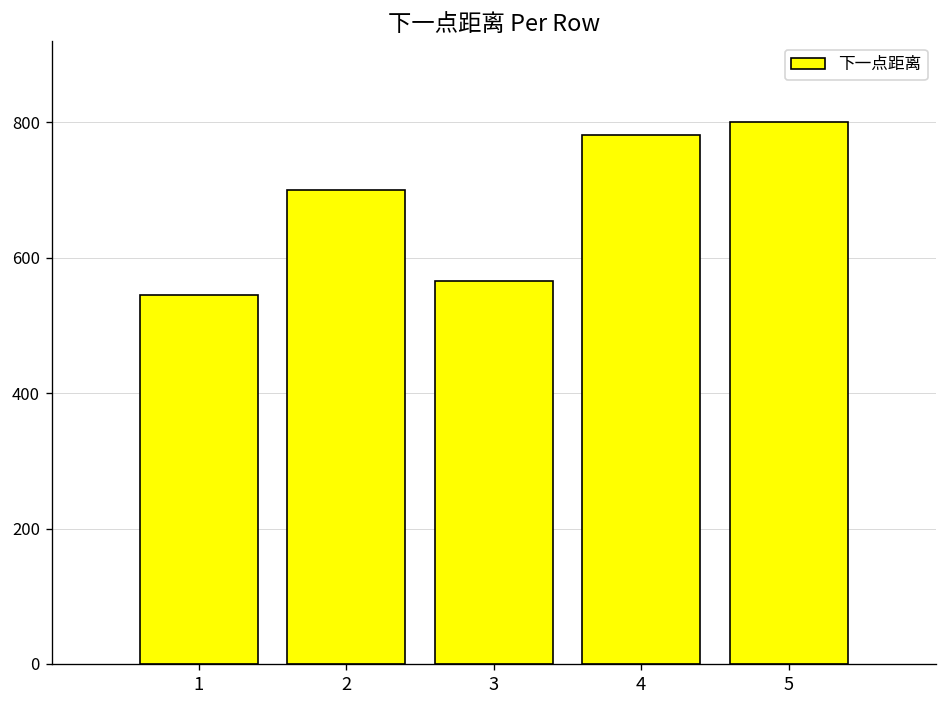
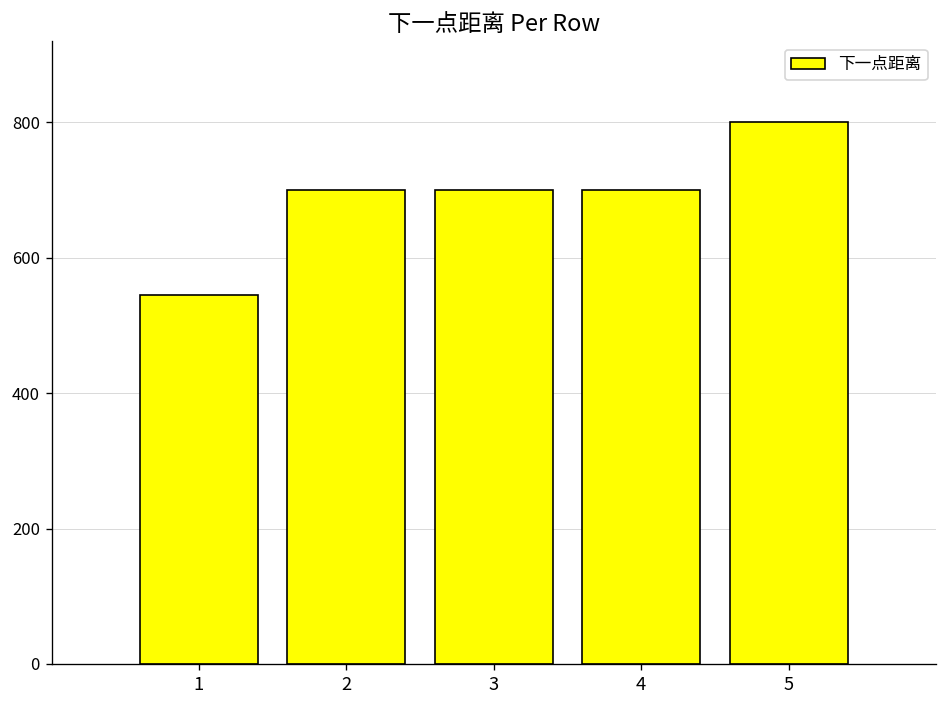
  {
    "1": 550,
    "2": 700,
-   "3": 570,
-   "4": 780,
+   "3": 700,
+   "4": 700,
    "5": 800
  }
